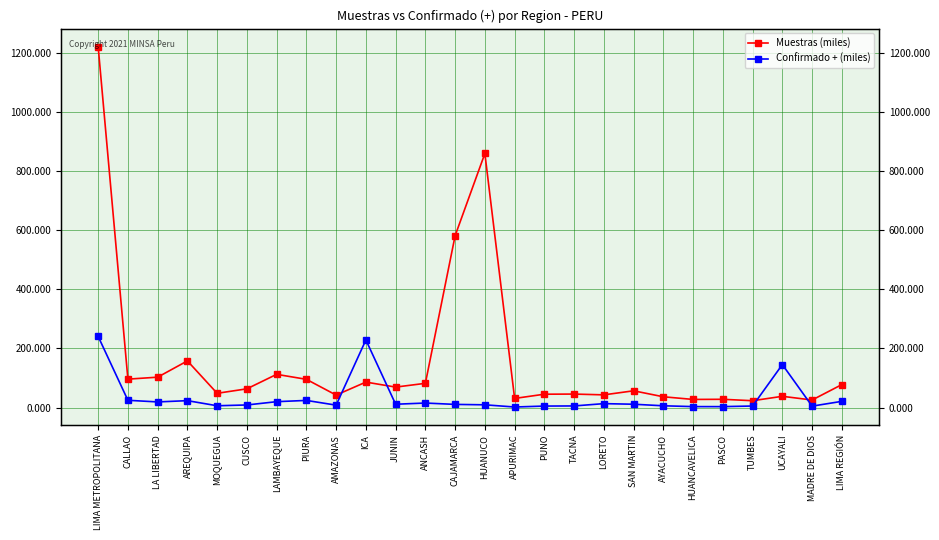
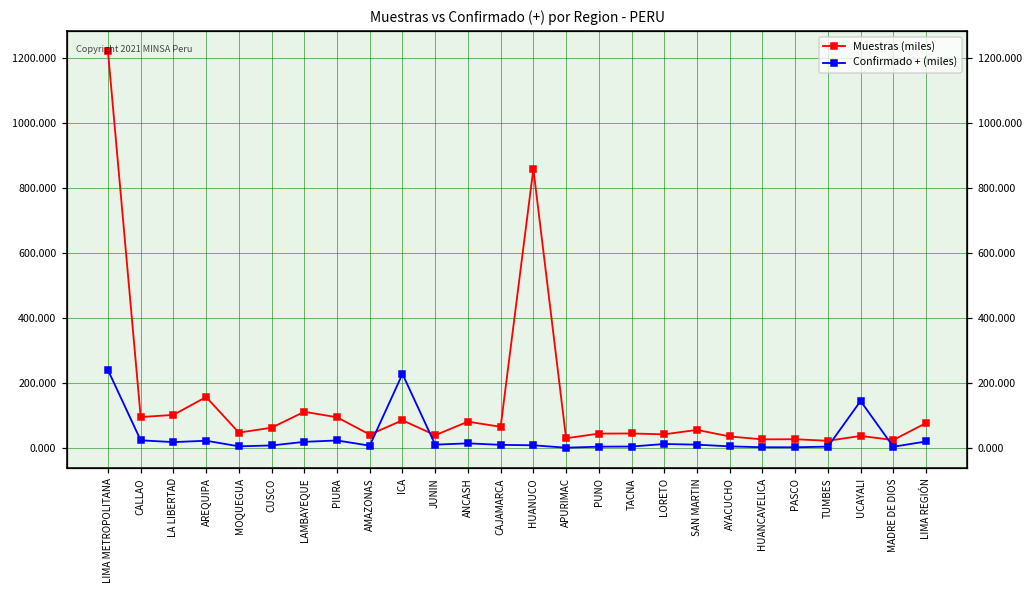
  {
    "Muestras (miles)": {
      "CALLAO": 100,
      "LA LIBERTAD": 100,
      "AREQUIPA": 160,
      "MOQUEGUA": 50,
      "CUSCO": 60,
      "LAMBAYEQUE": 110,
      "PIURA": 100,
      "AMAZONAS": 40,
      "ICA": 90,
-     "JUNIN": 70,
+     "JUNIN": 40,
      "ANCASH": 80,
-     "CAJAMARCA": 580,
+     "CAJAMARCA": 70,
      "HUANUCO": 860,
      "APURIMAC": 30,
      "PUNO": 50,
      "TACNA": 50,
      "LORETO": 40,
      "SAN MARTIN": 60,
      "AYACUCHO": 40,
      "HUANCAVELICA": 30,
      "PASCO": 30,
      "TUMBES": 20,
      "UCAYALI": 40,
      "MADRE DE DIOS": 30,
      "LIMA REGIÓN": 80
    },
    "Confirmado + (miles)": {
      "LIMA METROPOLITANA": 240,
      "CALLAO": 20,
      "LA LIBERTAD": 20,
      "AREQUIPA": 20,
      "MOQUEGUA": 10,
      "CUSCO": 10,
      "LAMBAYEQUE": 20,
      "PIURA": 20,
      "AMAZONAS": 10,
      "ICA": 230,
      "JUNIN": 10,
      "ANCASH": 20,
      "CAJAMARCA": 10,
      "HUANUCO": 10,
      "APURIMAC": 0,
      "PUNO": 0,
      "TACNA": 10,
      "LORETO": 10,
      "SAN MARTIN": 10,
      "AYACUCHO": 10,
      "HUANCAVELICA": 0,
      "PASCO": 0,
      "TUMBES": 10,
      "UCAYALI": 150,
      "MADRE DE DIOS": 0,
      "LIMA REGIÓN": 20
    }
  }
